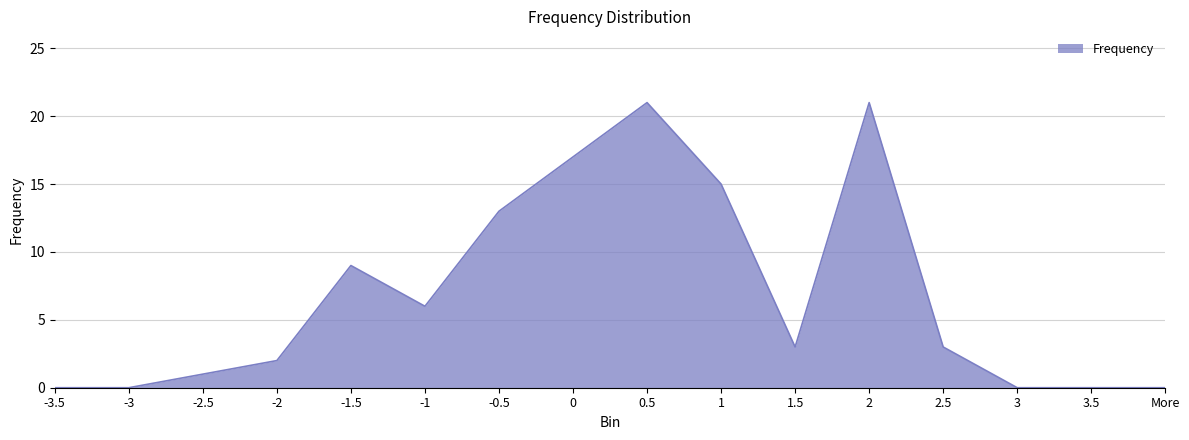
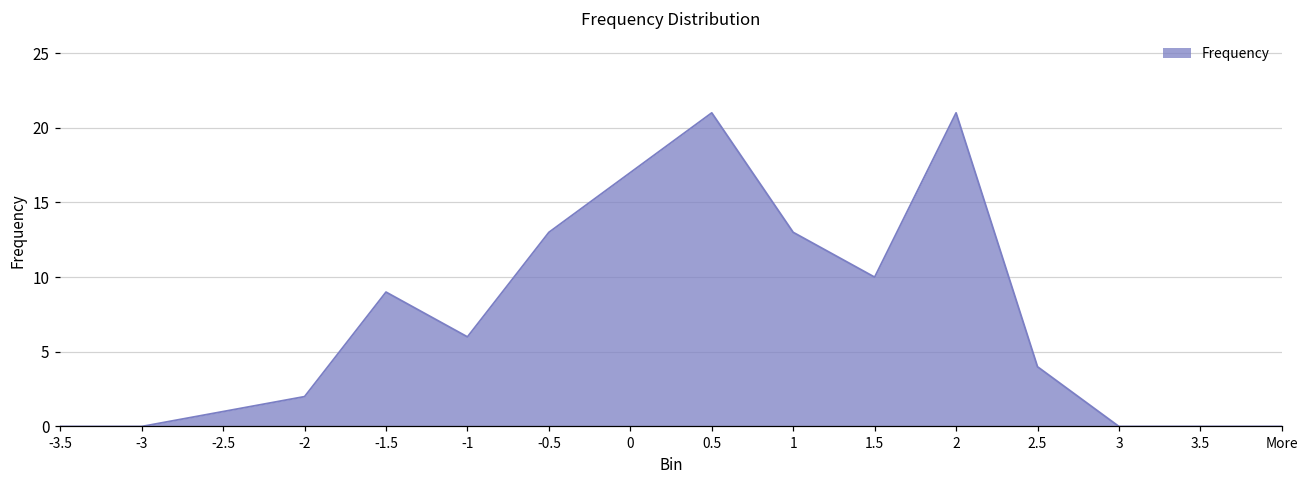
  {
    "-3.5": 0,
    "-3": 0,
    "-2.5": 1,
    "-2": 2,
    "-1.5": 9,
    "-1": 6,
    "-0.5": 13,
    "0": 17,
    "0.5": 21,
-   "1": 15,
-   "1.5": 3,
+   "1": 13,
+   "1.5": 10,
    "2": 21,
-   "2.5": 3,
+   "2.5": 4,
    "3": 0,
    "3.5": 0,
    "More": 0
  }
